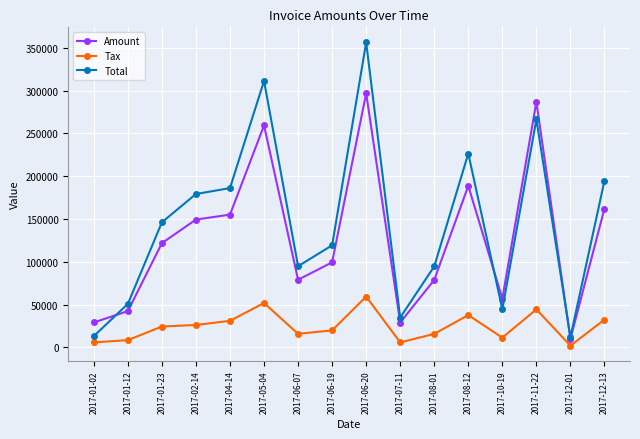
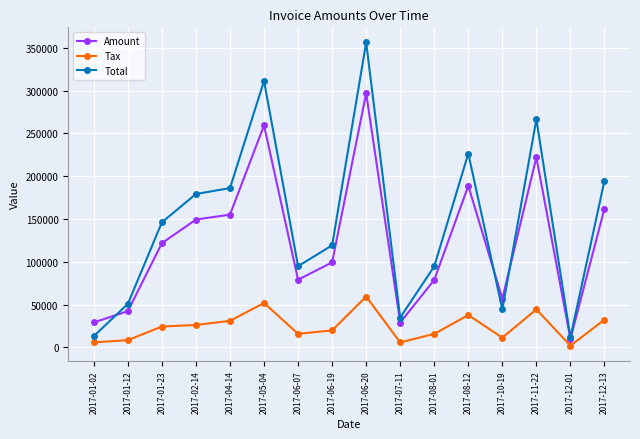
  {
    "Amount": {
      "2017-01-02": 30000,
      "2017-01-12": 40000,
      "2017-01-23": 120000,
      "2017-02-14": 150000,
      "2017-04-14": 160000,
      "2017-05-04": 260000,
      "2017-06-07": 80000,
      "2017-06-19": 100000,
      "2017-06-20": 300000,
      "2017-07-11": 30000,
      "2017-08-01": 80000,
      "2017-08-12": 190000,
      "2017-10-19": 60000,
-     "2017-11-22": 290000,
+     "2017-11-22": 220000,
      "2017-12-13": 160000
    },
    "Tax": {
      "2017-01-02": 10000,
      "2017-01-12": 10000,
      "2017-01-23": 20000,
      "2017-02-14": 30000,
      "2017-04-14": 30000,
      "2017-05-04": 50000,
      "2017-06-07": 20000,
      "2017-06-19": 20000,
      "2017-06-20": 60000,
      "2017-07-11": 10000,
      "2017-08-01": 20000,
      "2017-08-12": 40000,
      "2017-10-19": 10000,
      "2017-11-22": 40000,
      "2017-12-01": 0,
      "2017-12-13": 30000
    },
    "Total": {
      "2017-01-02": 10000,
      "2017-01-12": 50000,
      "2017-01-23": 150000,
      "2017-02-14": 180000,
      "2017-04-14": 190000,
      "2017-05-04": 310000,
      "2017-06-07": 90000,
      "2017-06-19": 120000,
      "2017-06-20": 360000,
      "2017-07-11": 30000,
      "2017-08-01": 90000,
      "2017-08-12": 230000,
      "2017-10-19": 40000,
      "2017-11-22": 270000,
      "2017-12-13": 190000
    }
  }
